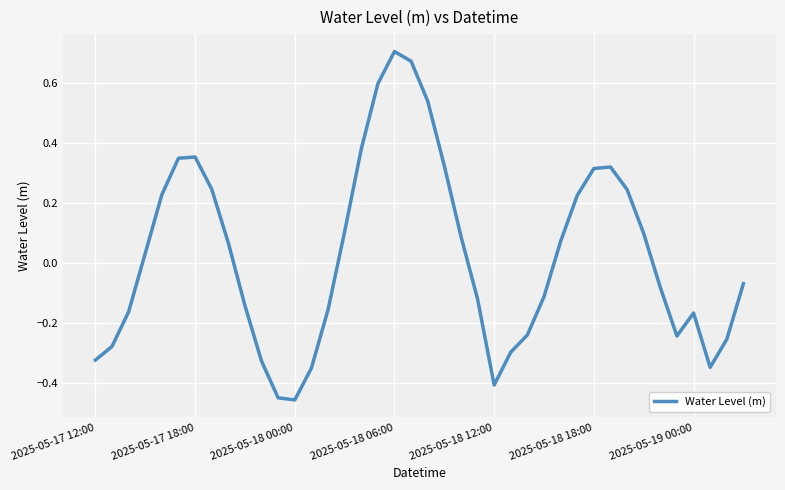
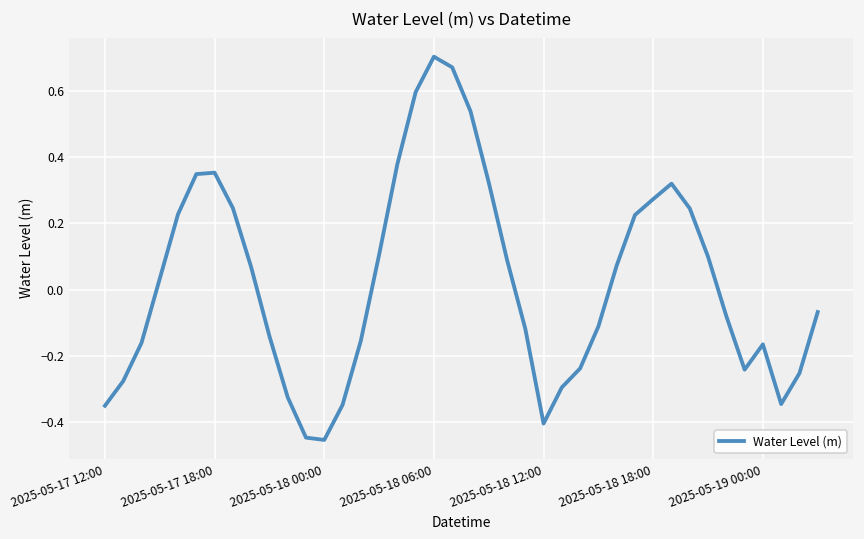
  {
-   "2025-05-17 12:00": -0.32,
+   "2025-05-17 12:00": -0.35,
    "2025-05-17 18:00": 0.35,
    "2025-05-18 00:00": -0.45,
    "2025-05-18 06:00": 0.70,
    "2025-05-18 12:00": -0.41,
-   "2025-05-18 18:00": 0.32,
+   "2025-05-18 18:00": 0.27,
    "2025-05-19 00:00": -0.17
  }
